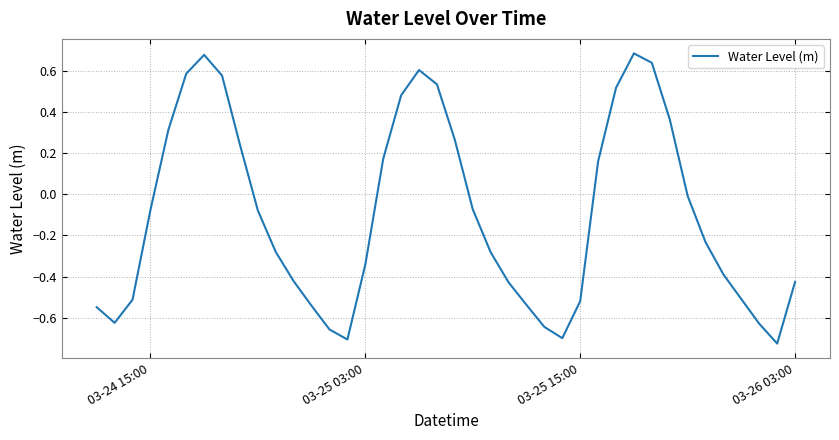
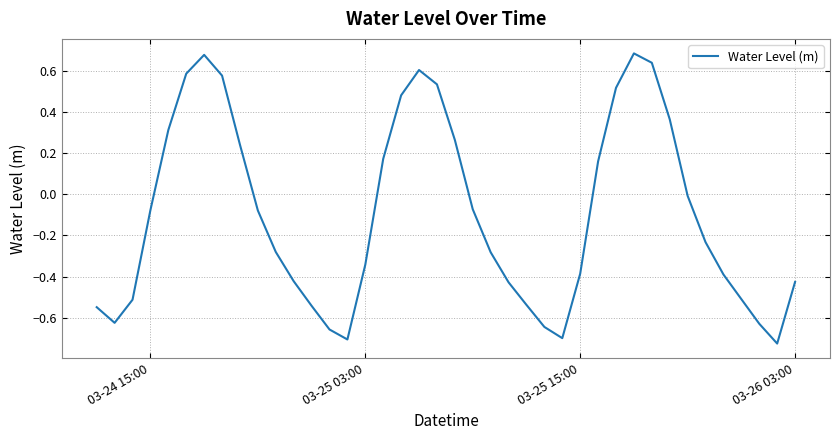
  {
    "03-24 15:00": -0.08,
    "03-25 03:00": -0.34,
-   "03-25 15:00": -0.52,
+   "03-25 15:00": -0.39,
    "03-26 03:00": -0.43
  }
